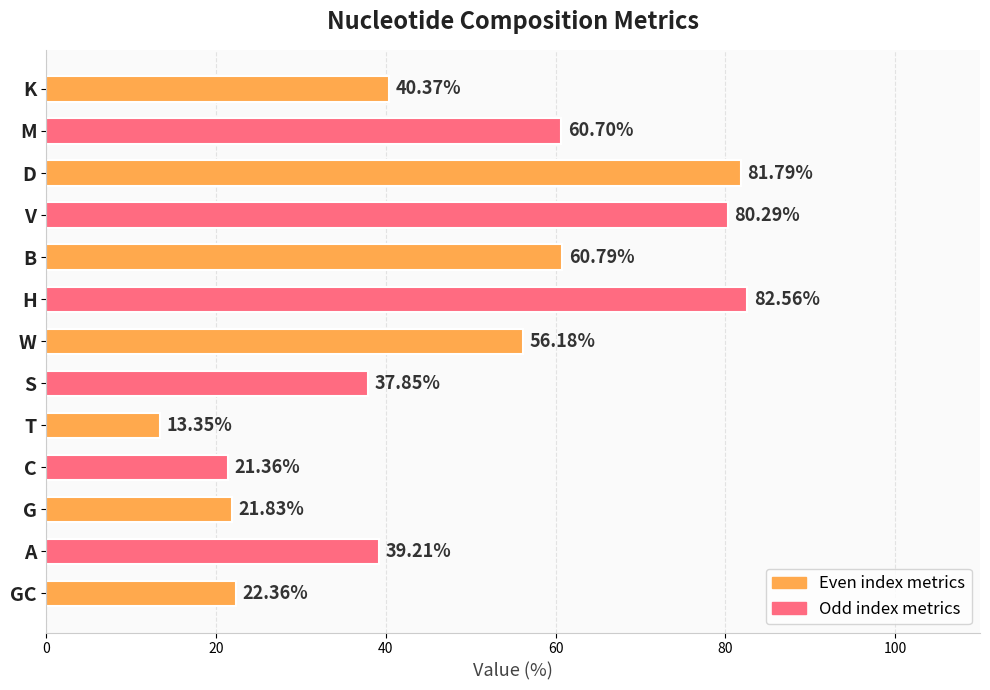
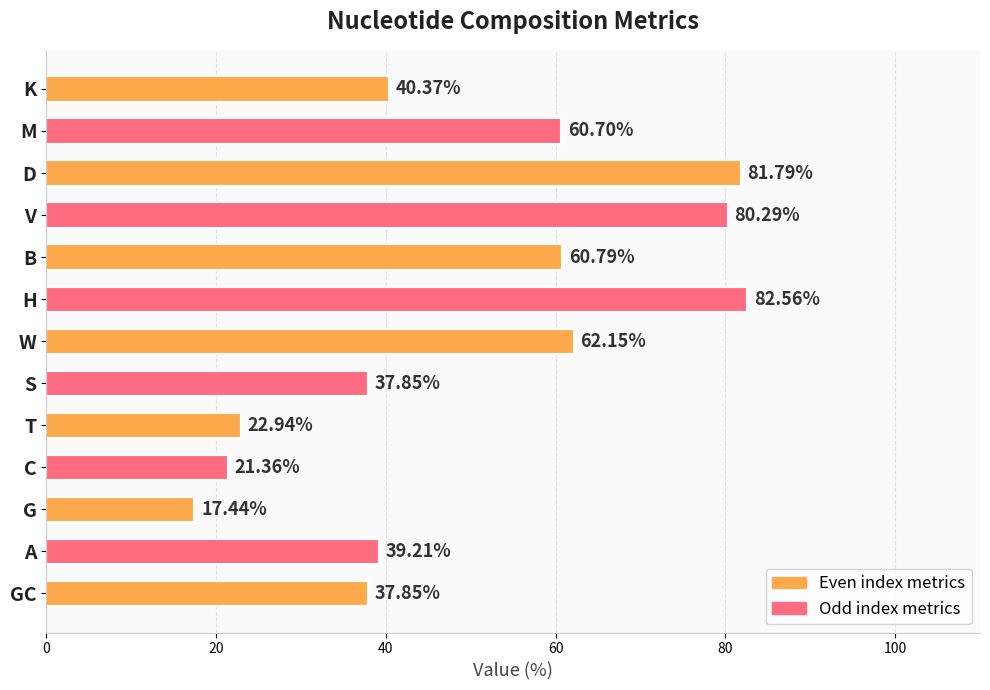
  {
    "K": "40.37%",
    "M": "60.70%",
    "D": "81.79%",
    "V": "80.29%",
    "B": "60.79%",
    "H": "82.56%",
-   "W": "56.18%",
+   "W": "62.15%",
    "S": "37.85%",
-   "T": "13.35%",
+   "T": "22.94%",
    "C": "21.36%",
-   "G": "21.83%",
+   "G": "17.44%",
    "A": "39.21%",
-   "GC": "22.36%"
+   "GC": "37.85%"
  }
